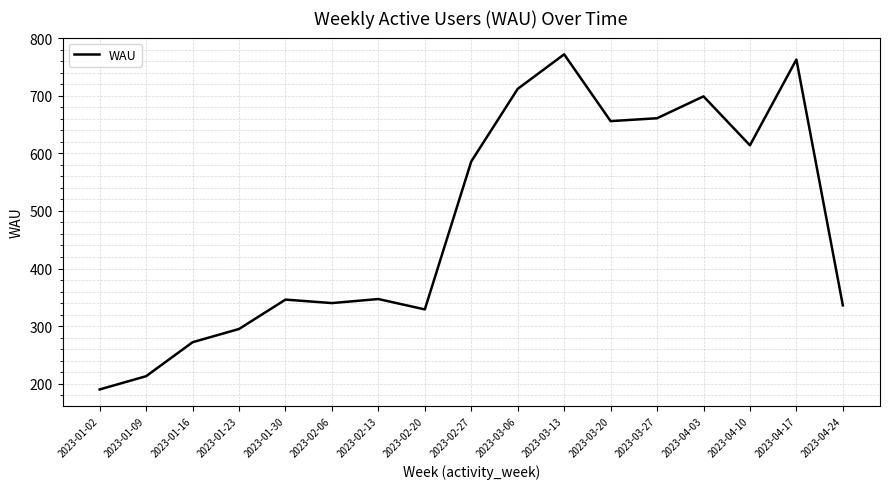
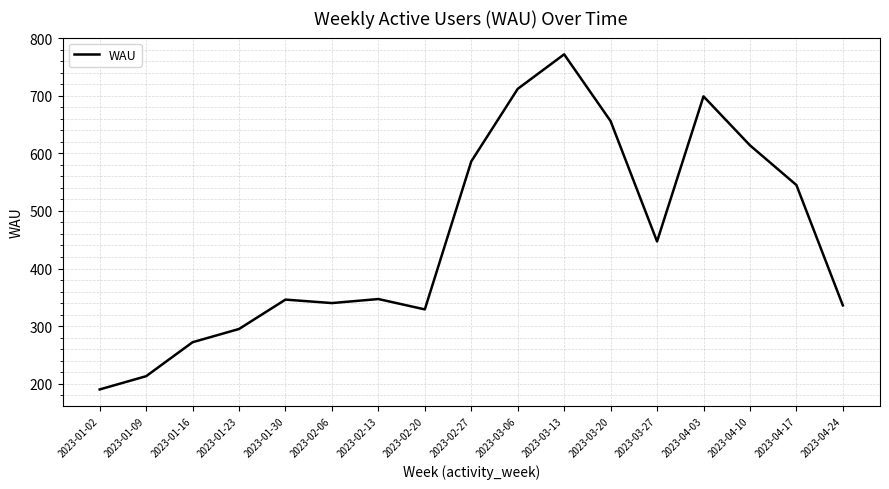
  {
    "2023-01-02": 190,
    "2023-01-09": 210,
    "2023-01-16": 270,
    "2023-01-23": 300,
    "2023-01-30": 350,
    "2023-02-06": 340,
    "2023-02-13": 350,
    "2023-02-20": 330,
    "2023-02-27": 590,
    "2023-03-06": 710,
    "2023-03-13": 770,
    "2023-03-20": 660,
-   "2023-03-27": 660,
+   "2023-03-27": 450,
    "2023-04-03": 700,
    "2023-04-10": 610,
-   "2023-04-17": 760,
+   "2023-04-17": 550,
    "2023-04-24": 340
  }
